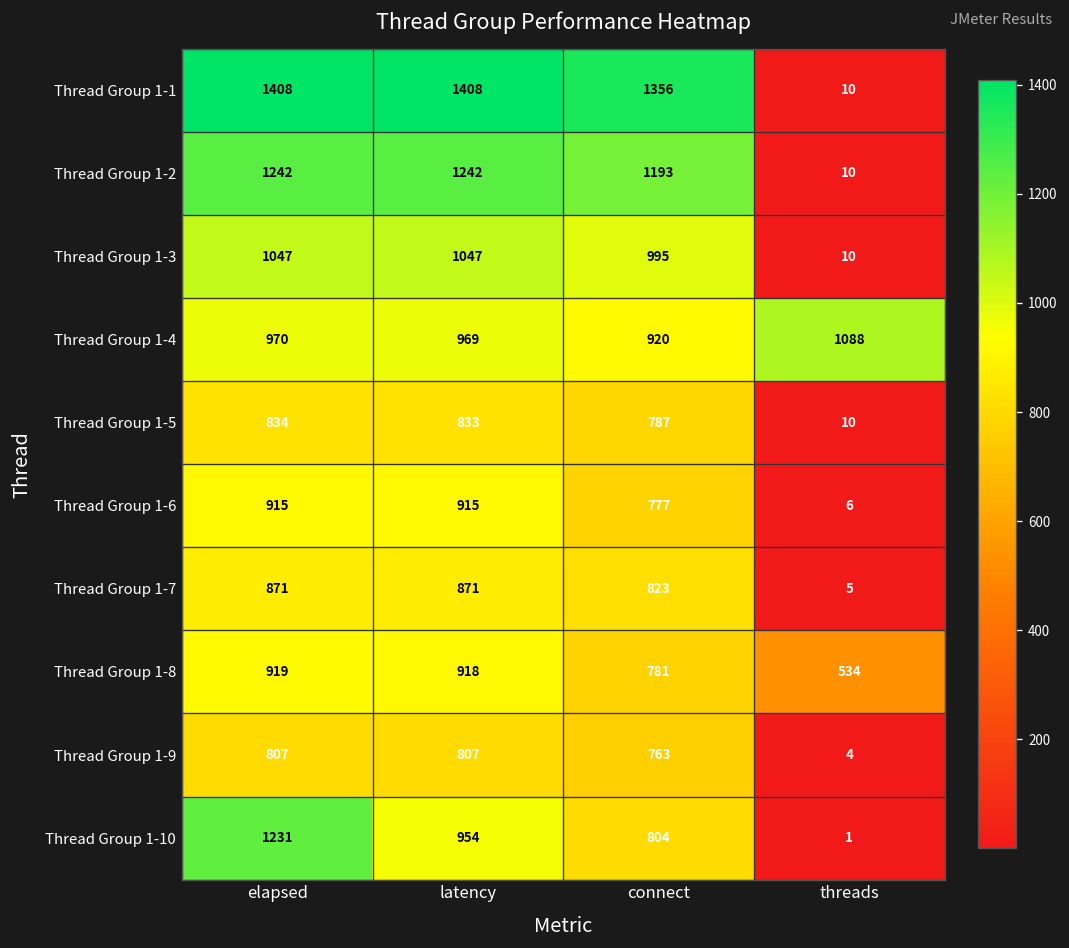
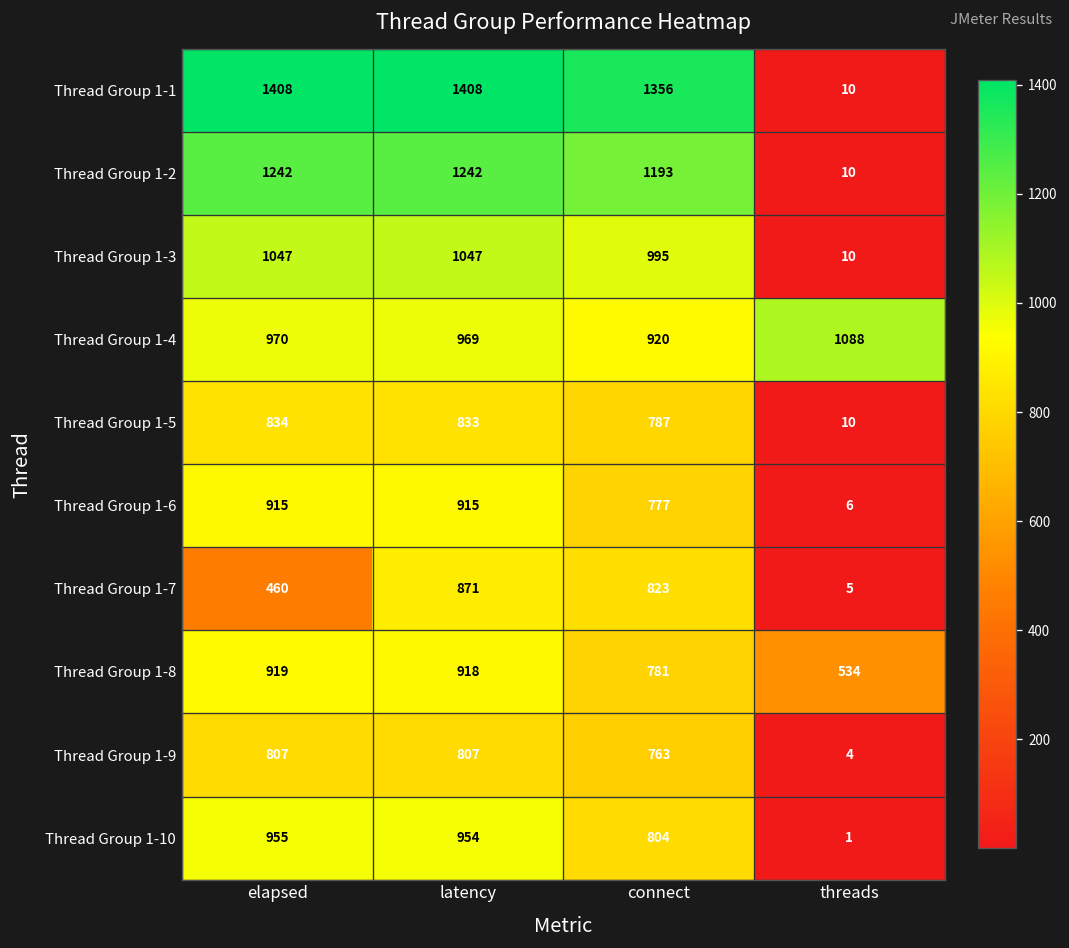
  {
    "Thread Group 1-1": {
      "elapsed": 1408,
      "latency": 1408,
      "connect": 1356,
      "threads": 10
    },
    "Thread Group 1-2": {
      "elapsed": 1242,
      "latency": 1242,
      "connect": 1193,
      "threads": 10
    },
    "Thread Group 1-3": {
      "elapsed": 1047,
      "latency": 1047,
      "connect": 995,
      "threads": 10
    },
    "Thread Group 1-4": {
      "elapsed": 970,
      "latency": 969,
      "connect": 920,
      "threads": 1088
    },
    "Thread Group 1-5": {
      "elapsed": 834,
      "latency": 833,
      "connect": 787,
      "threads": 10
    },
    "Thread Group 1-6": {
      "elapsed": 915,
      "latency": 915,
      "connect": 777,
      "threads": 6
    },
    "Thread Group 1-7": {
-     "elapsed": 871,
+     "elapsed": 460,
      "latency": 871,
      "connect": 823,
      "threads": 5
    },
    "Thread Group 1-8": {
      "elapsed": 919,
      "latency": 918,
      "connect": 781,
      "threads": 534
    },
    "Thread Group 1-9": {
      "elapsed": 807,
      "latency": 807,
      "connect": 763,
      "threads": 4
    },
    "Thread Group 1-10": {
-     "elapsed": 1231,
+     "elapsed": 955,
      "latency": 954,
      "connect": 804,
      "threads": 1
    }
  }
